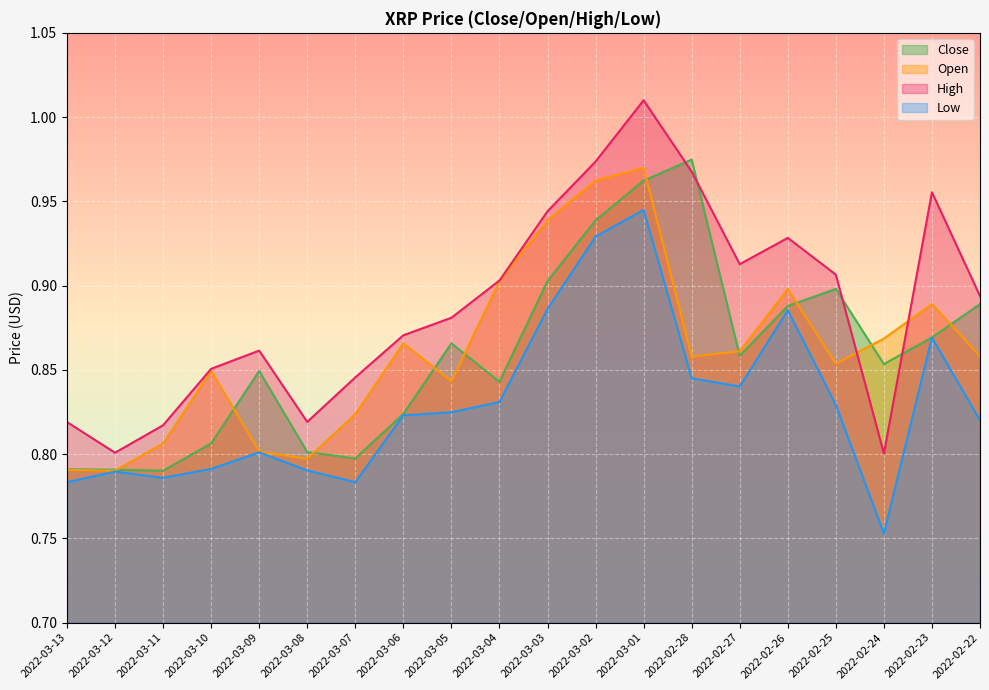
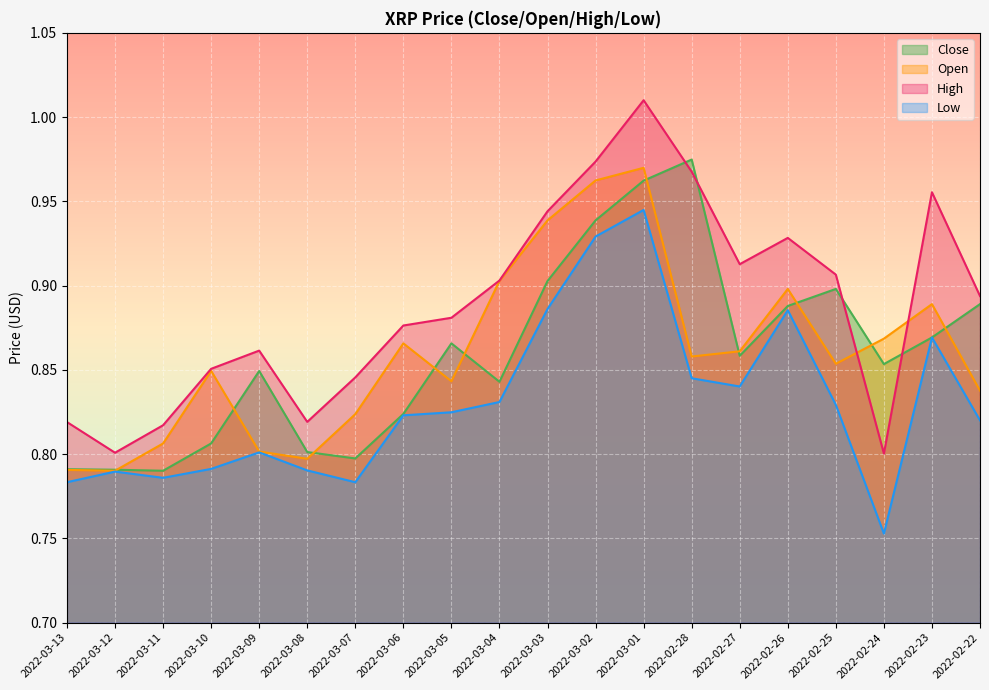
  {
    "Close": {
      "2022-03-11": 0.790,
      "2022-03-10": 0.806,
      "2022-03-09": 0.849,
      "2022-03-08": 0.801,
      "2022-03-07": 0.797,
      "2022-03-05": 0.866,
      "2022-03-04": 0.843,
      "2022-03-03": 0.903,
      "2022-03-02": 0.939,
      "2022-03-01": 0.962,
      "2022-02-28": 0.975,
      "2022-02-27": 0.858,
      "2022-02-26": 0.888,
      "2022-02-25": 0.898,
      "2022-02-24": 0.853,
      "2022-02-22": 0.889
    },
    "Open": {
      "2022-03-11": 0.806,
      "2022-03-08": 0.797,
      "2022-03-07": 0.824,
      "2022-03-06": 0.866,
      "2022-03-05": 0.843,
      "2022-03-03": 0.939,
      "2022-03-02": 0.962,
      "2022-03-01": 0.970,
      "2022-02-28": 0.858,
      "2022-02-27": 0.861,
      "2022-02-26": 0.898,
      "2022-02-25": 0.854,
      "2022-02-24": 0.869,
      "2022-02-23": 0.889,
-     "2022-02-22": 0.858
+     "2022-02-22": 0.838
    },
    "High": {
      "2022-03-13": 0.819,
      "2022-03-12": 0.801,
      "2022-03-11": 0.817,
      "2022-03-09": 0.861,
      "2022-03-08": 0.819,
      "2022-03-07": 0.846,
-     "2022-03-06": 0.871,
+     "2022-03-06": 0.876,
      "2022-03-05": 0.881,
      "2022-03-03": 0.944,
      "2022-03-02": 0.974,
      "2022-03-01": 1.010,
      "2022-02-28": 0.968,
      "2022-02-27": 0.913,
      "2022-02-26": 0.928,
      "2022-02-25": 0.907,
      "2022-02-24": 0.800,
      "2022-02-23": 0.955,
      "2022-02-22": 0.894
    },
    "Low": {
      "2022-03-13": 0.783,
      "2022-03-11": 0.786,
      "2022-03-10": 0.791,
      "2022-03-08": 0.790,
      "2022-03-07": 0.783,
      "2022-03-05": 0.825,
      "2022-03-04": 0.831,
      "2022-03-03": 0.886,
      "2022-03-02": 0.929,
      "2022-03-01": 0.945,
      "2022-02-28": 0.845,
      "2022-02-27": 0.840,
      "2022-02-26": 0.885,
      "2022-02-25": 0.829,
      "2022-02-24": 0.753,
      "2022-02-22": 0.820
    }
  }
